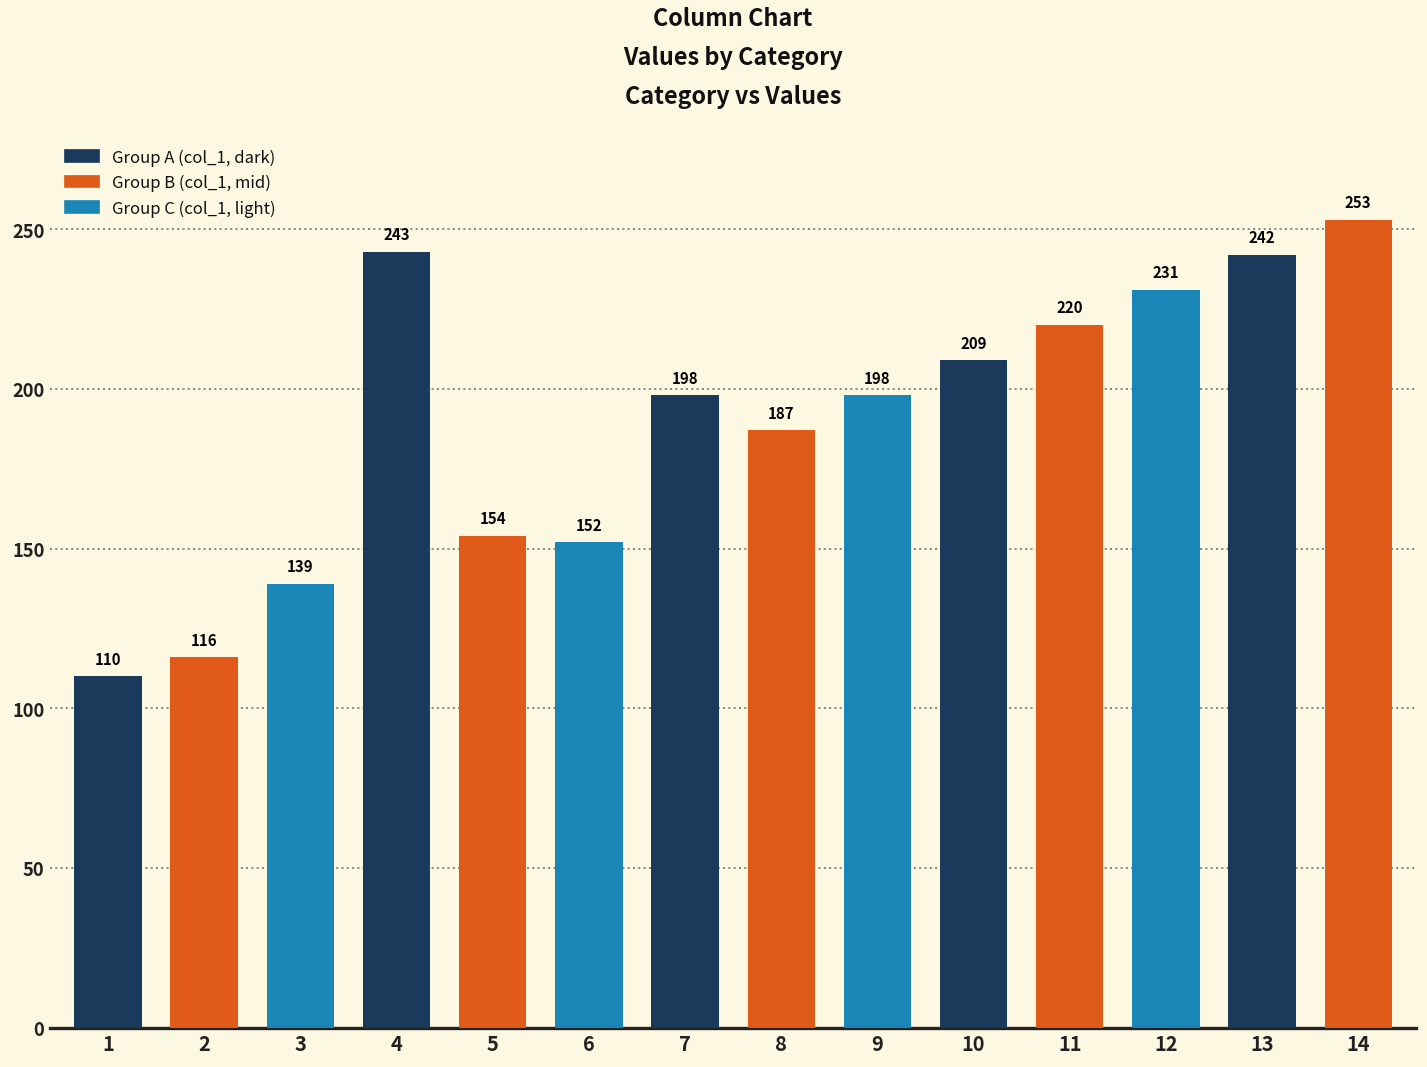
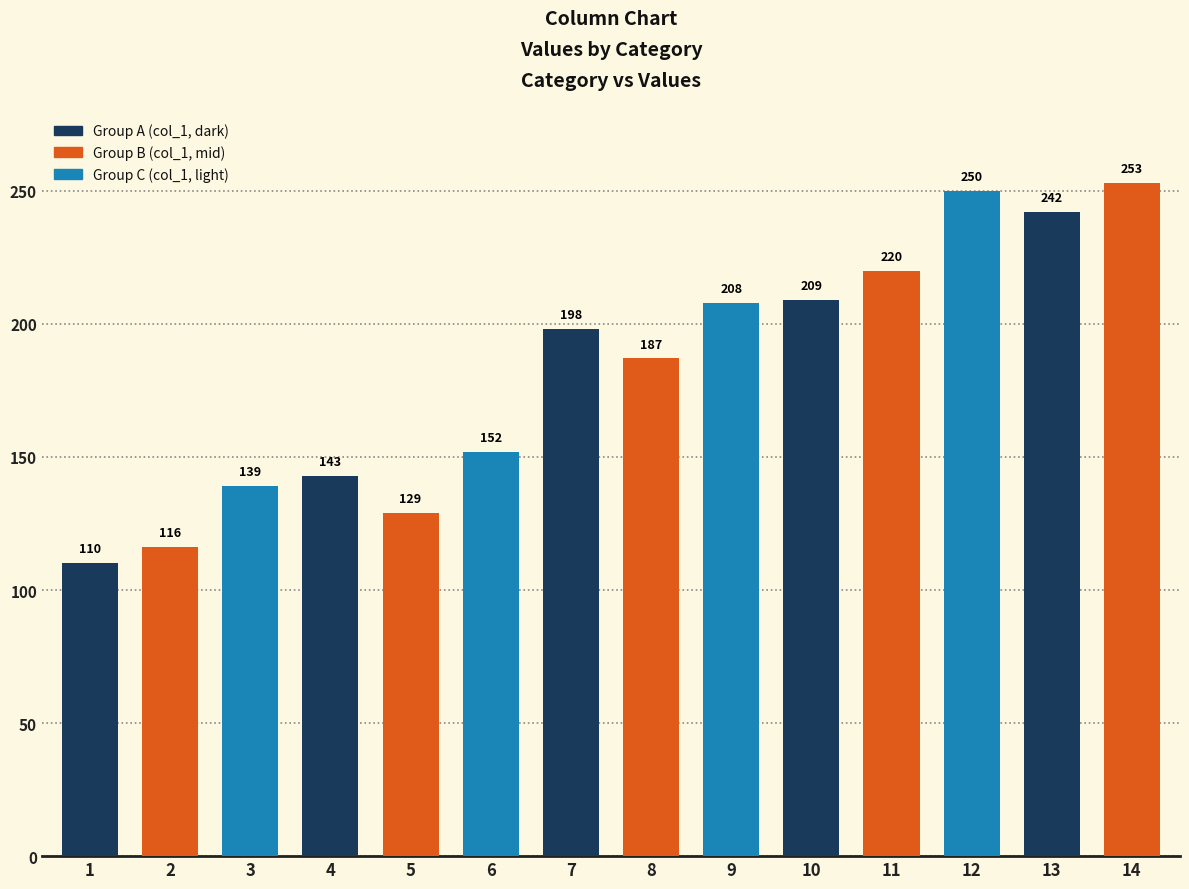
  {
    "1": 110,
    "2": 116,
    "3": 139,
-   "4": 243,
-   "5": 154,
+   "4": 143,
+   "5": 129,
    "6": 152,
    "7": 198,
    "8": 187,
-   "9": 198,
+   "9": 208,
    "10": 209,
    "11": 220,
-   "12": 231,
+   "12": 250,
    "13": 242,
    "14": 253
  }
